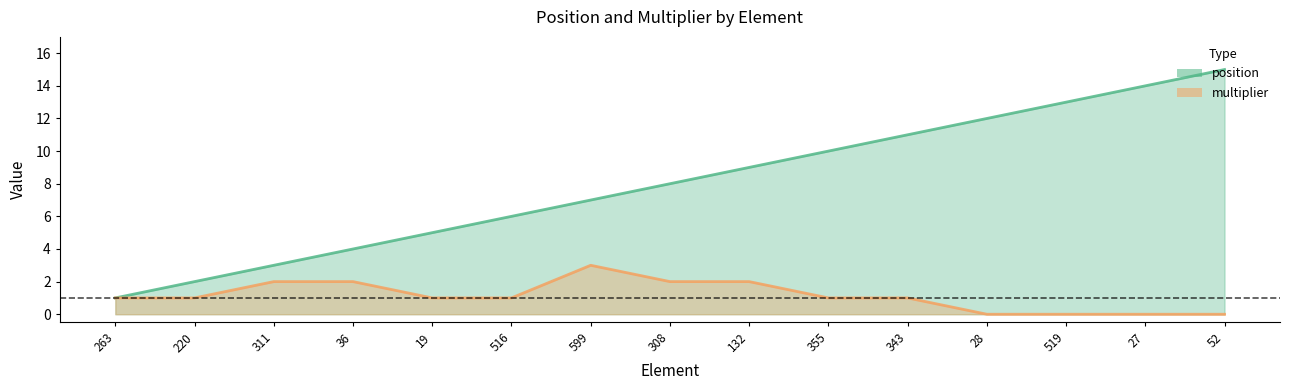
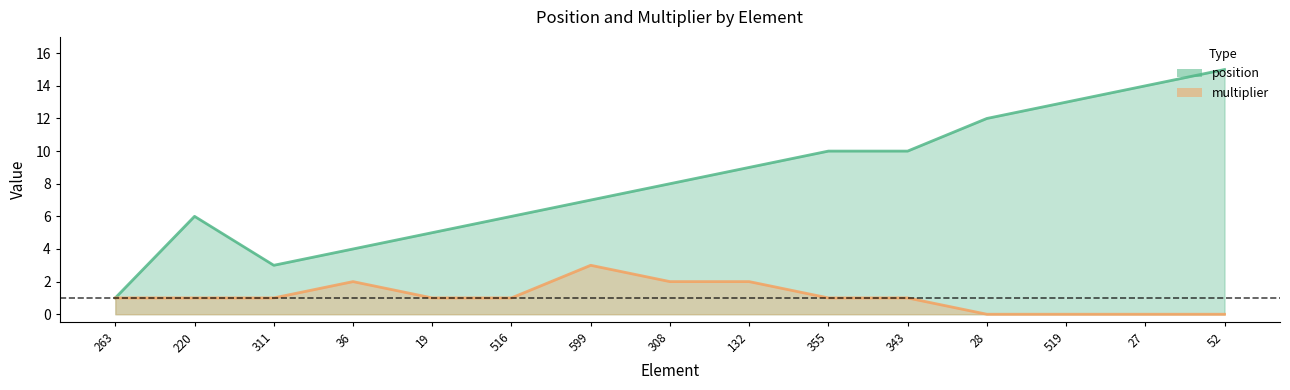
  {
    "position": {
-     "220": 2,
+     "220": 6,
      "311": 3,
      "36": 4,
      "19": 5,
      "516": 6,
      "599": 7,
      "308": 8,
      "132": 9,
      "355": 10,
-     "343": 11,
+     "343": 10,
      "28": 12,
      "519": 13,
      "27": 14,
      "52": 15
    },
    "multiplier": {
      "220": 1,
-     "311": 2,
+     "311": 1,
      "36": 2,
      "19": 1,
      "516": 1,
      "599": 3,
      "308": 2,
      "132": 2,
      "355": 1,
      "343": 1,
      "28": 0,
      "519": 0,
      "27": 0,
      "52": 0
    }
  }
